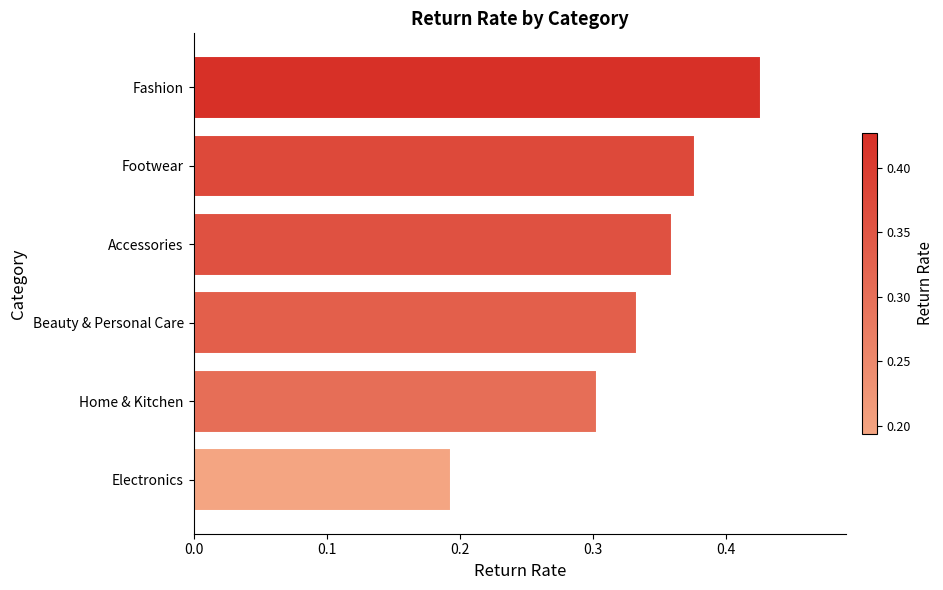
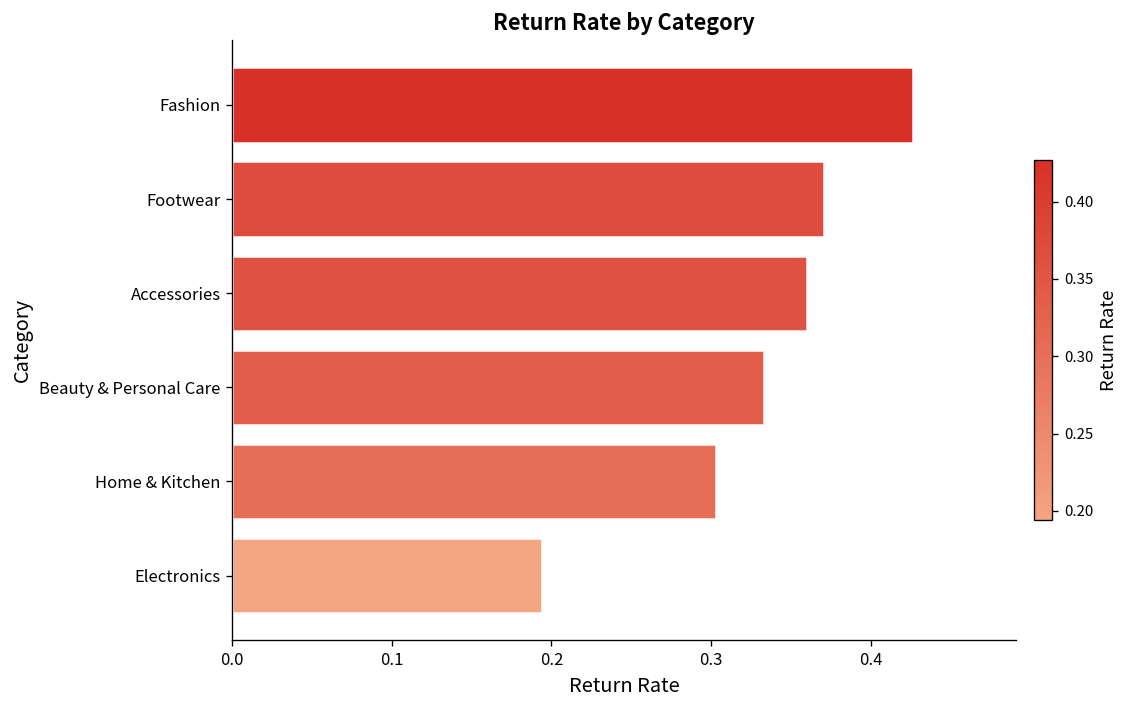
  {
    "Fashion": 0.427,
-   "Footwear": 0.377,
+   "Footwear": 0.371,
    "Accessories": 0.360,
    "Beauty & Personal Care": 0.333,
    "Home & Kitchen": 0.303,
    "Electronics": 0.194
  }
